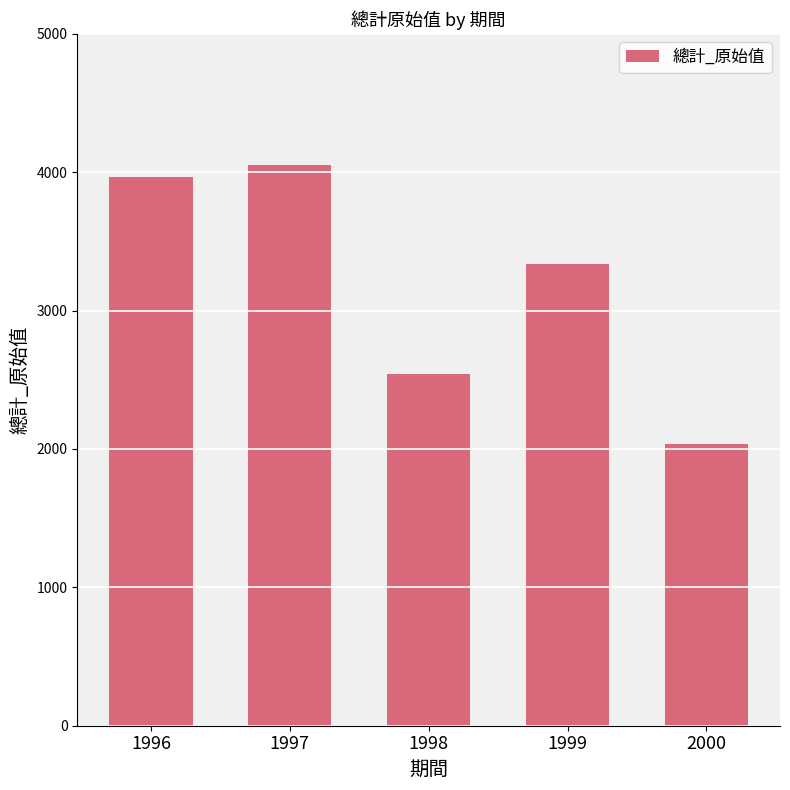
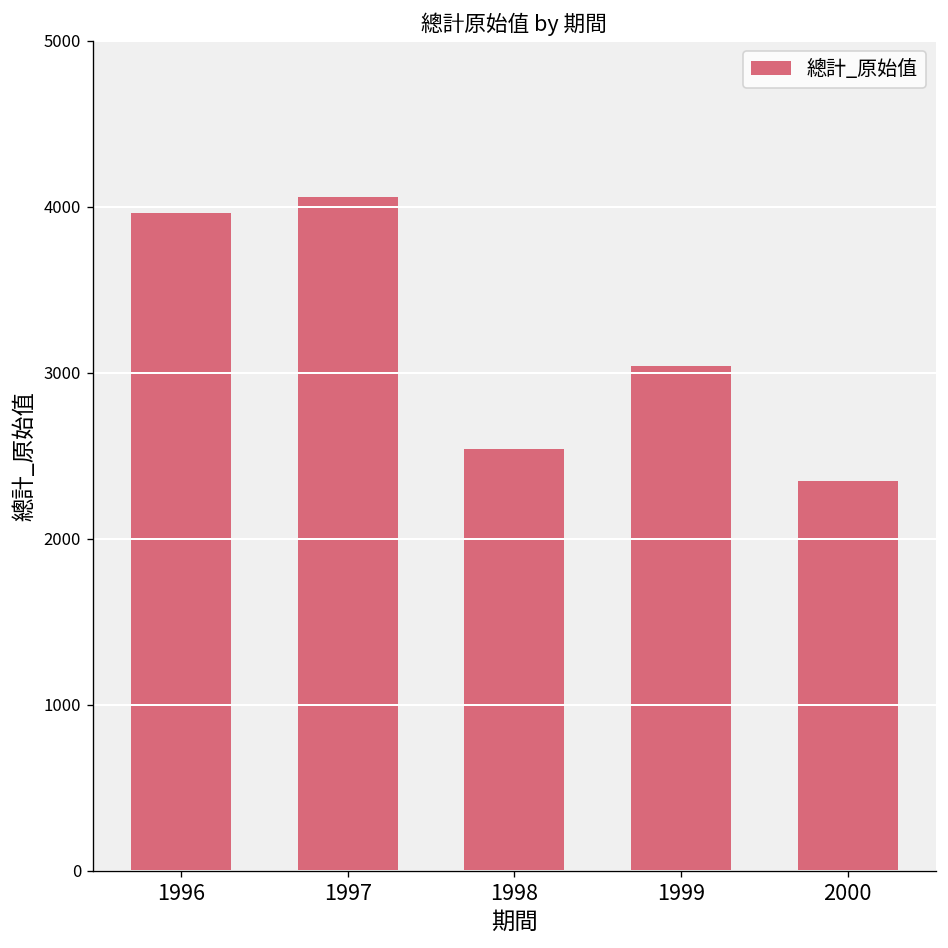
  {
    "1996": 3960,
    "1997": 4060,
    "1998": 2540,
-   "1999": 3340,
-   "2000": 2040
+   "1999": 3040,
+   "2000": 2350
  }
